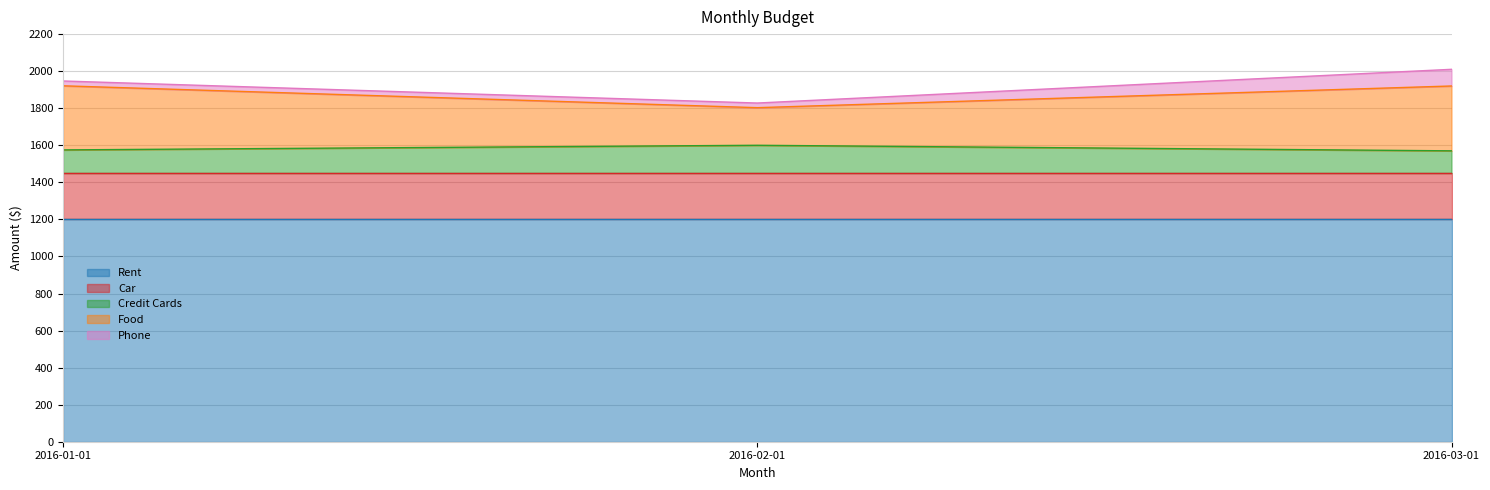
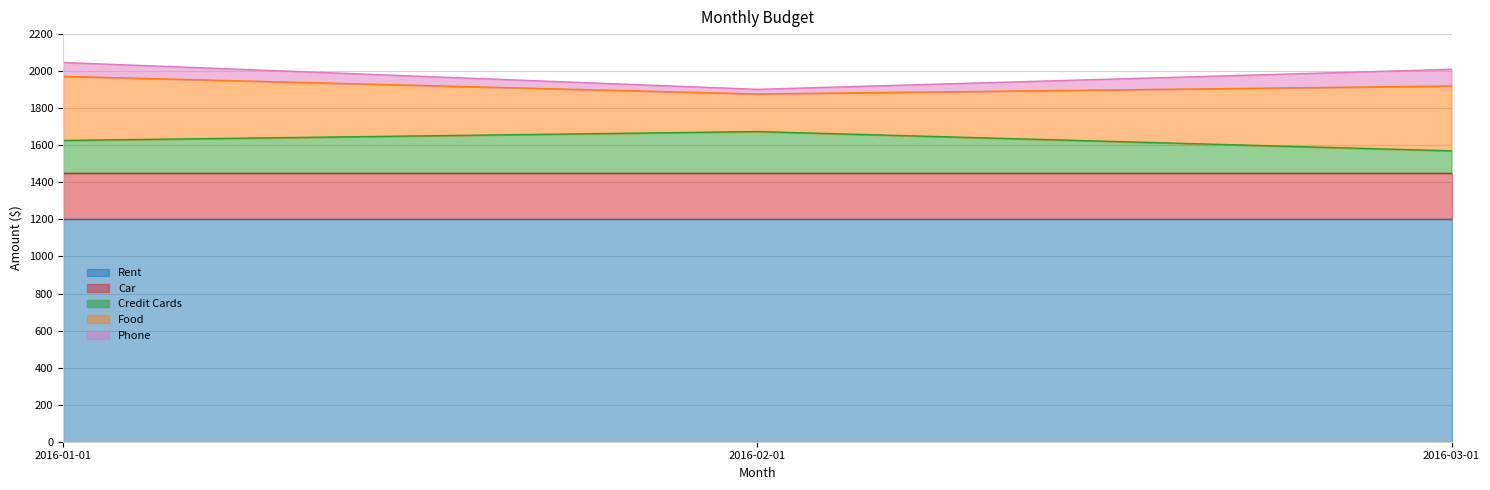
  {
    "Rent": {
      "2016-01-01": 1200,
      "2016-02-01": 1200,
      "2016-03-01": 1200
    },
    "Car": {
      "2016-01-01": 250,
      "2016-02-01": 250,
      "2016-03-01": 250
    },
    "Credit Cards": {
-     "2016-01-01": 130,
-     "2016-02-01": 150,
+     "2016-01-01": 180,
+     "2016-02-01": 220,
      "2016-03-01": 120
    },
    "Food": {
      "2016-01-01": 350,
      "2016-02-01": 200,
      "2016-03-01": 350
    },
    "Phone": {
-     "2016-01-01": 30,
+     "2016-01-01": 80,
      "2016-02-01": 30,
      "2016-03-01": 90
    }
  }
